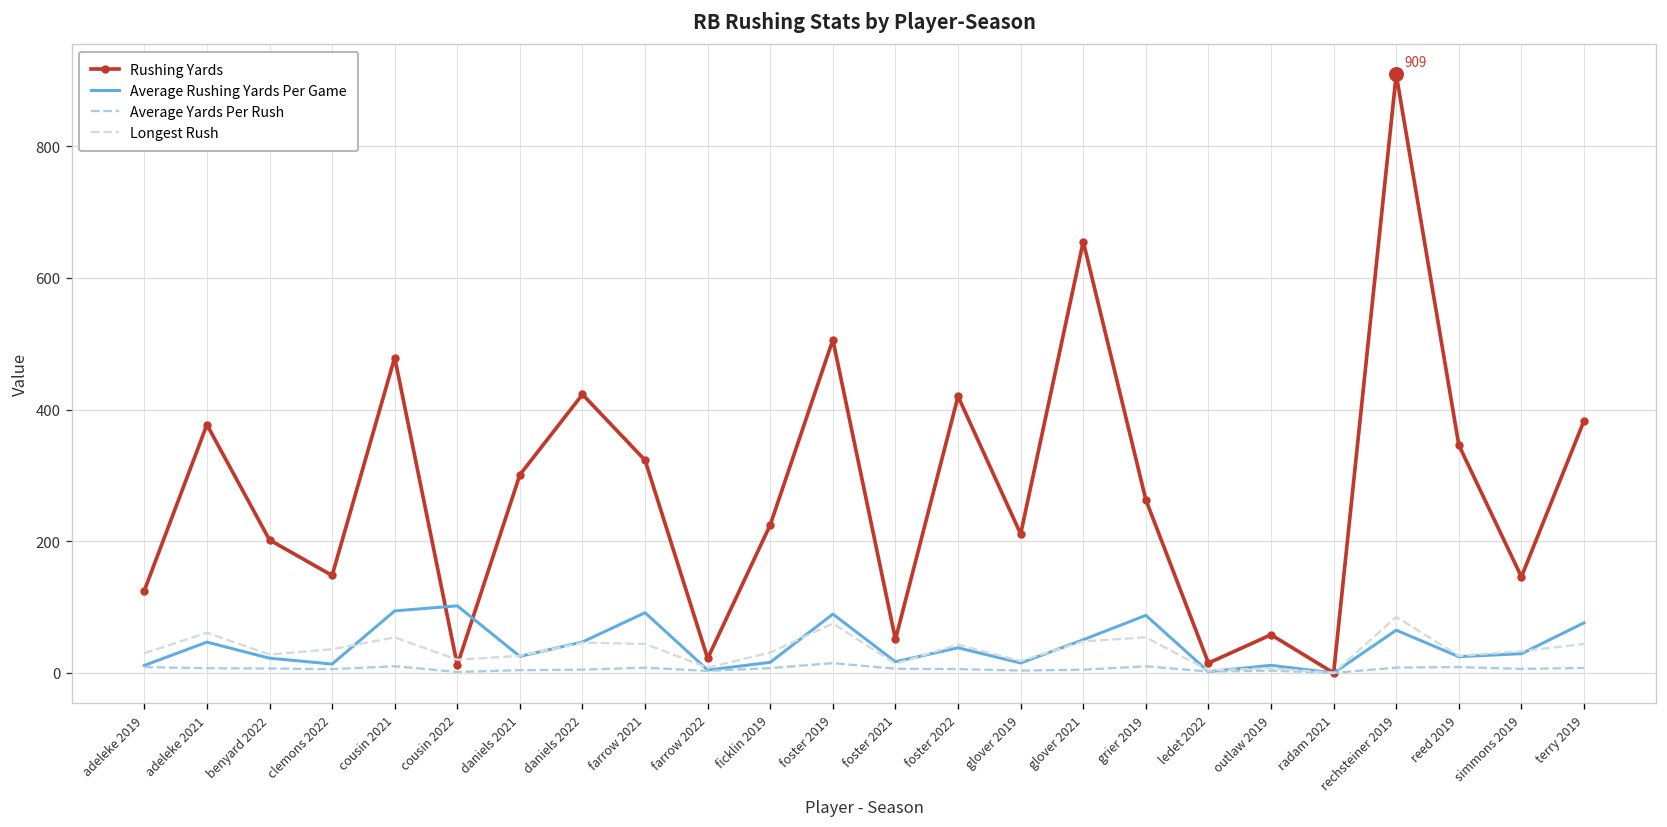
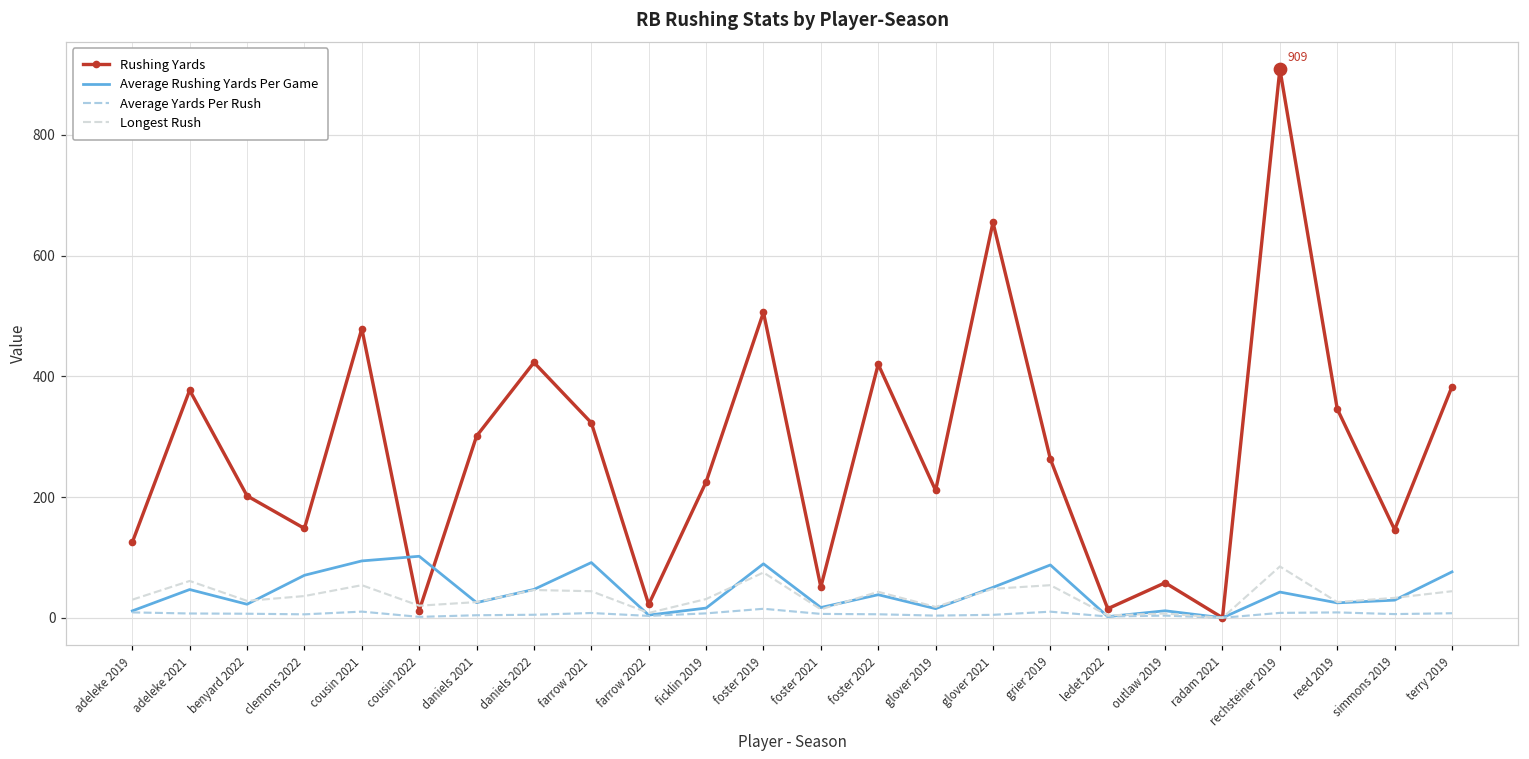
  {
    "Average Rushing Yards Per Game": {
      "adeleke 2021": 50,
      "benyard 2022": 20,
-     "clemons 2022": 10,
+     "clemons 2022": 70,
      "cousin 2021": 90,
      "cousin 2022": 100,
      "farrow 2021": 90,
      "ficklin 2019": 20,
      "foster 2019": 90,
      "foster 2022": 40,
      "grier 2019": 90,
      "outlaw 2019": 10,
-     "rechsteiner 2019": 60,
+     "rechsteiner 2019": 40,
      "terry 2019": 80
    }
  }
